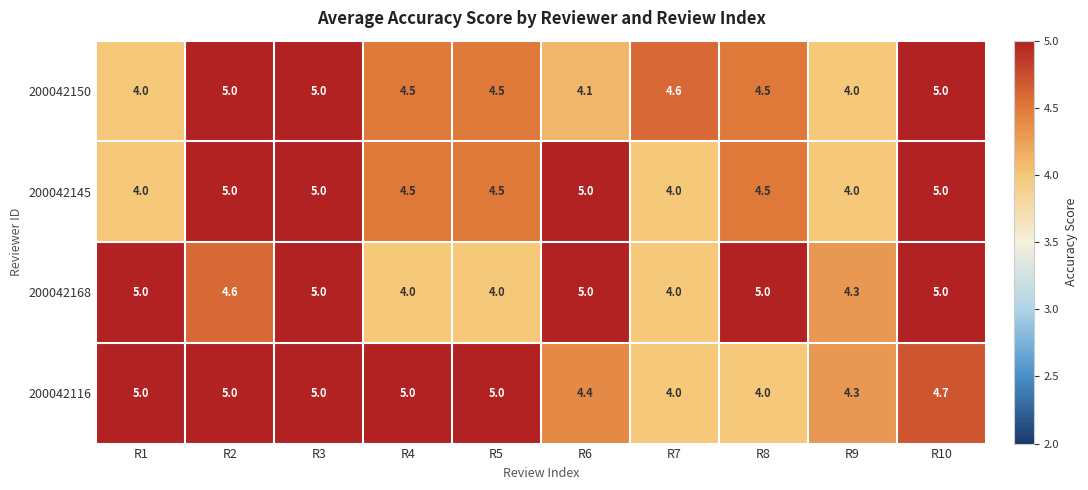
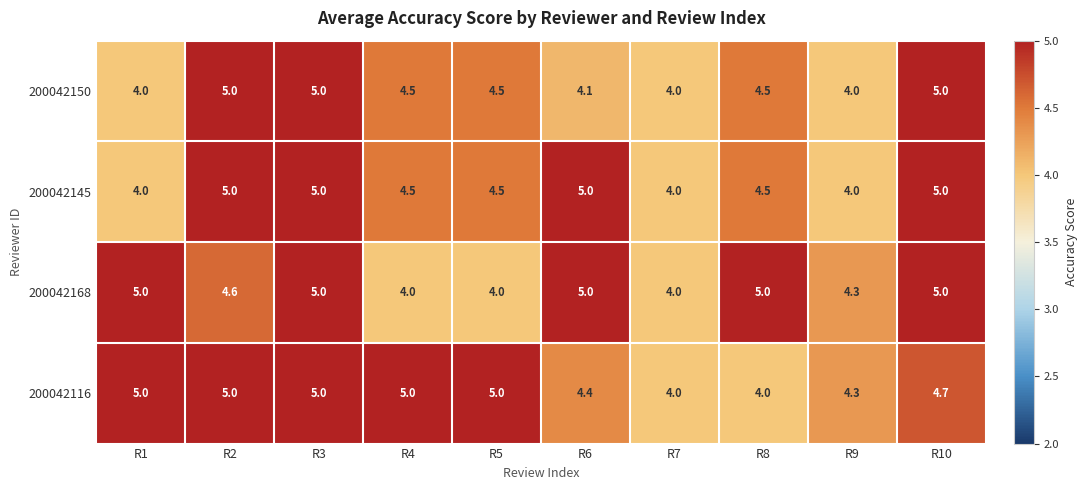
  {
    "200042150": {
      "R1": 4.0,
      "R2": 5.0,
      "R3": 5.0,
      "R4": 4.5,
      "R5": 4.5,
      "R6": 4.1,
-     "R7": 4.6,
+     "R7": 4.0,
      "R8": 4.5,
      "R9": 4.0,
      "R10": 5.0
    },
    "200042145": {
      "R1": 4.0,
      "R2": 5.0,
      "R3": 5.0,
      "R4": 4.5,
      "R5": 4.5,
      "R6": 5.0,
      "R7": 4.0,
      "R8": 4.5,
      "R9": 4.0,
      "R10": 5.0
    },
    "200042168": {
      "R1": 5.0,
      "R2": 4.6,
      "R3": 5.0,
      "R4": 4.0,
      "R5": 4.0,
      "R6": 5.0,
      "R7": 4.0,
      "R8": 5.0,
      "R9": 4.3,
      "R10": 5.0
    },
    "200042116": {
      "R1": 5.0,
      "R2": 5.0,
      "R3": 5.0,
      "R4": 5.0,
      "R5": 5.0,
      "R6": 4.4,
      "R7": 4.0,
      "R8": 4.0,
      "R9": 4.3,
      "R10": 4.7
    }
  }
